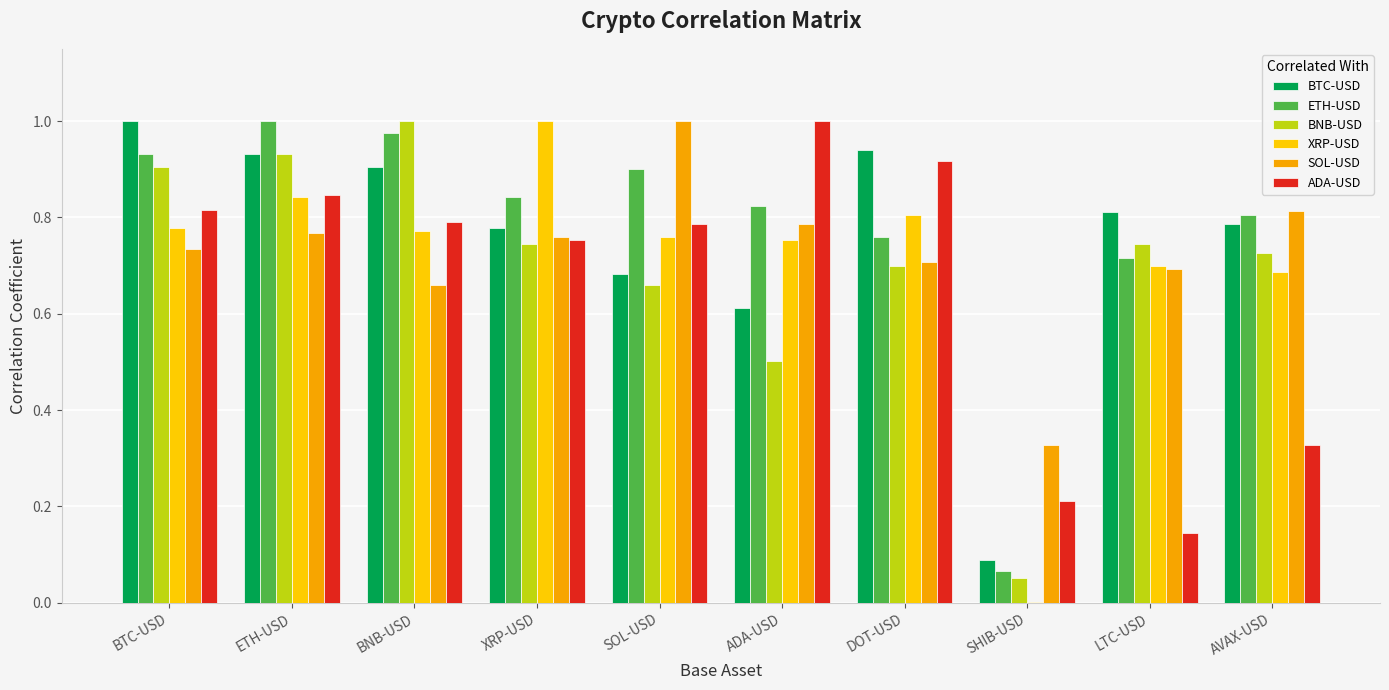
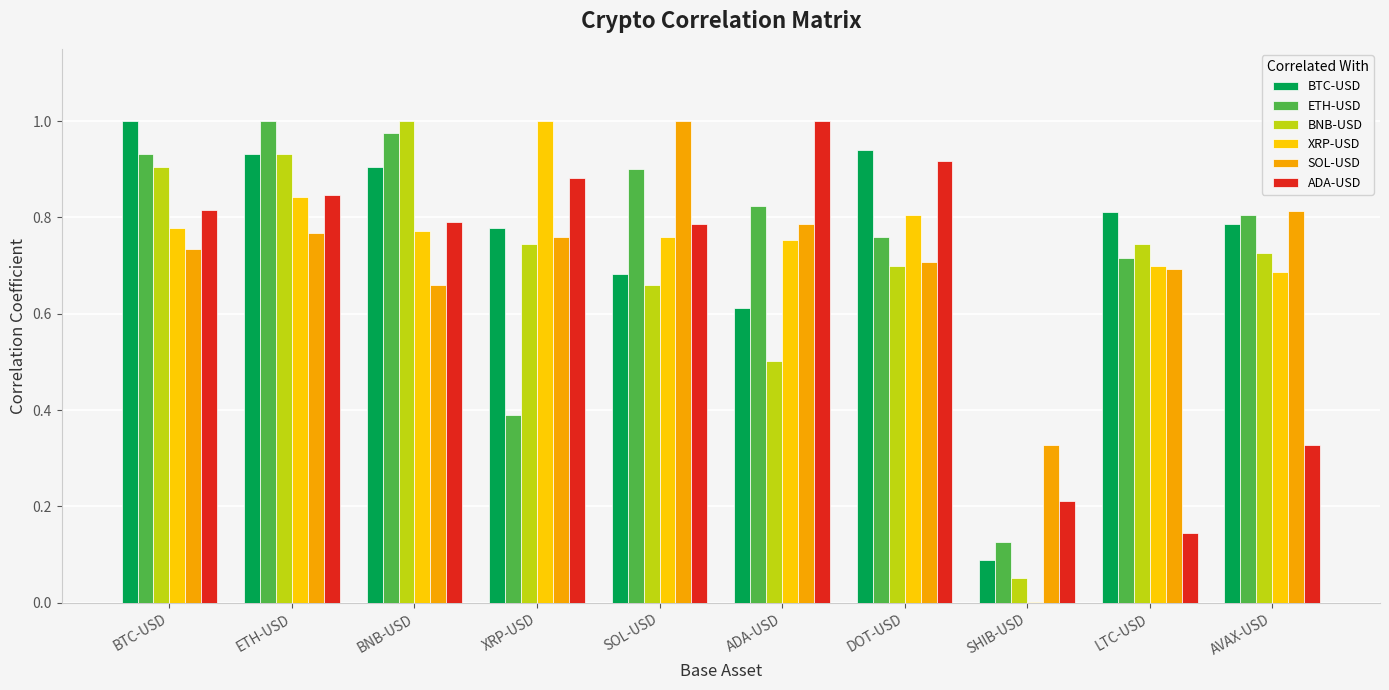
  {
    "BTC-USD": {
      "BTC-USD": 1.00,
      "ETH-USD": 0.93,
      "BNB-USD": 0.90,
      "XRP-USD": 0.78,
      "SOL-USD": 0.68,
      "ADA-USD": 0.61,
      "DOT-USD": 0.94,
      "SHIB-USD": 0.09,
      "LTC-USD": 0.81,
      "AVAX-USD": 0.79
    },
    "ETH-USD": {
      "BTC-USD": 0.93,
      "ETH-USD": 1.00,
      "BNB-USD": 0.97,
-     "XRP-USD": 0.84,
+     "XRP-USD": 0.39,
      "SOL-USD": 0.90,
      "ADA-USD": 0.82,
      "DOT-USD": 0.76,
-     "SHIB-USD": 0.07,
+     "SHIB-USD": 0.13,
      "LTC-USD": 0.71,
      "AVAX-USD": 0.81
    },
    "BNB-USD": {
      "BTC-USD": 0.90,
      "ETH-USD": 0.93,
      "BNB-USD": 1.00,
      "XRP-USD": 0.74,
      "SOL-USD": 0.66,
      "ADA-USD": 0.50,
      "DOT-USD": 0.70,
      "SHIB-USD": 0.05,
      "LTC-USD": 0.75,
      "AVAX-USD": 0.73
    },
    "ADA-USD": {
      "BTC-USD": 0.82,
      "ETH-USD": 0.85,
      "BNB-USD": 0.79,
-     "XRP-USD": 0.75,
+     "XRP-USD": 0.88,
      "SOL-USD": 0.79,
      "ADA-USD": 1.00,
      "DOT-USD": 0.92,
      "SHIB-USD": 0.21,
      "LTC-USD": 0.14,
      "AVAX-USD": 0.33
    }
  }
